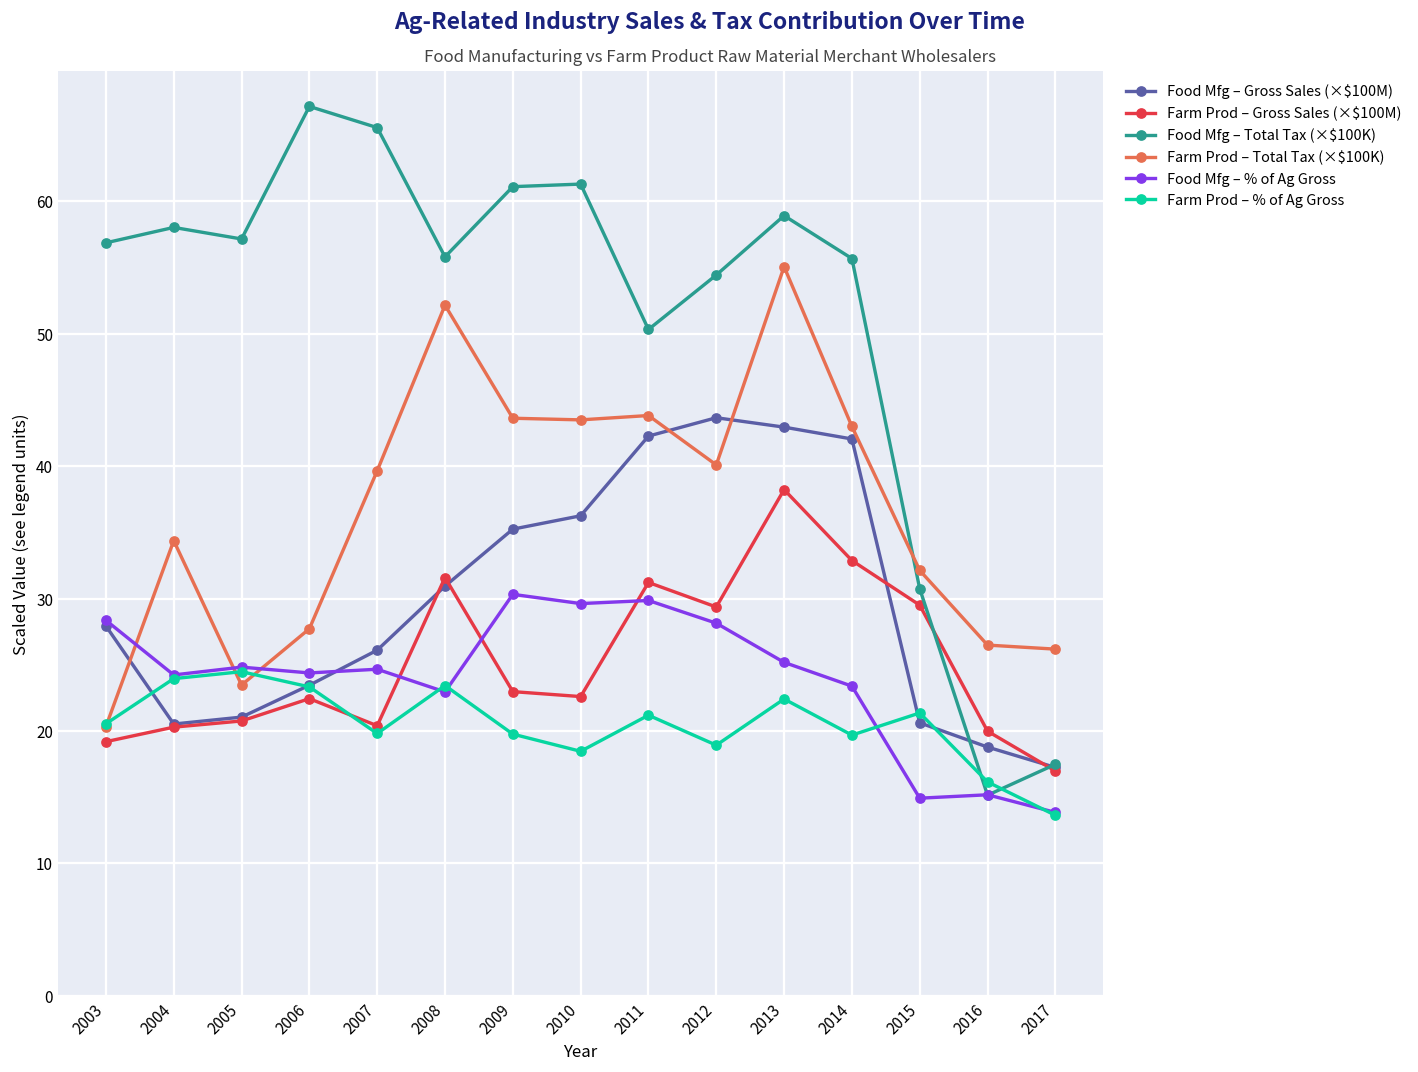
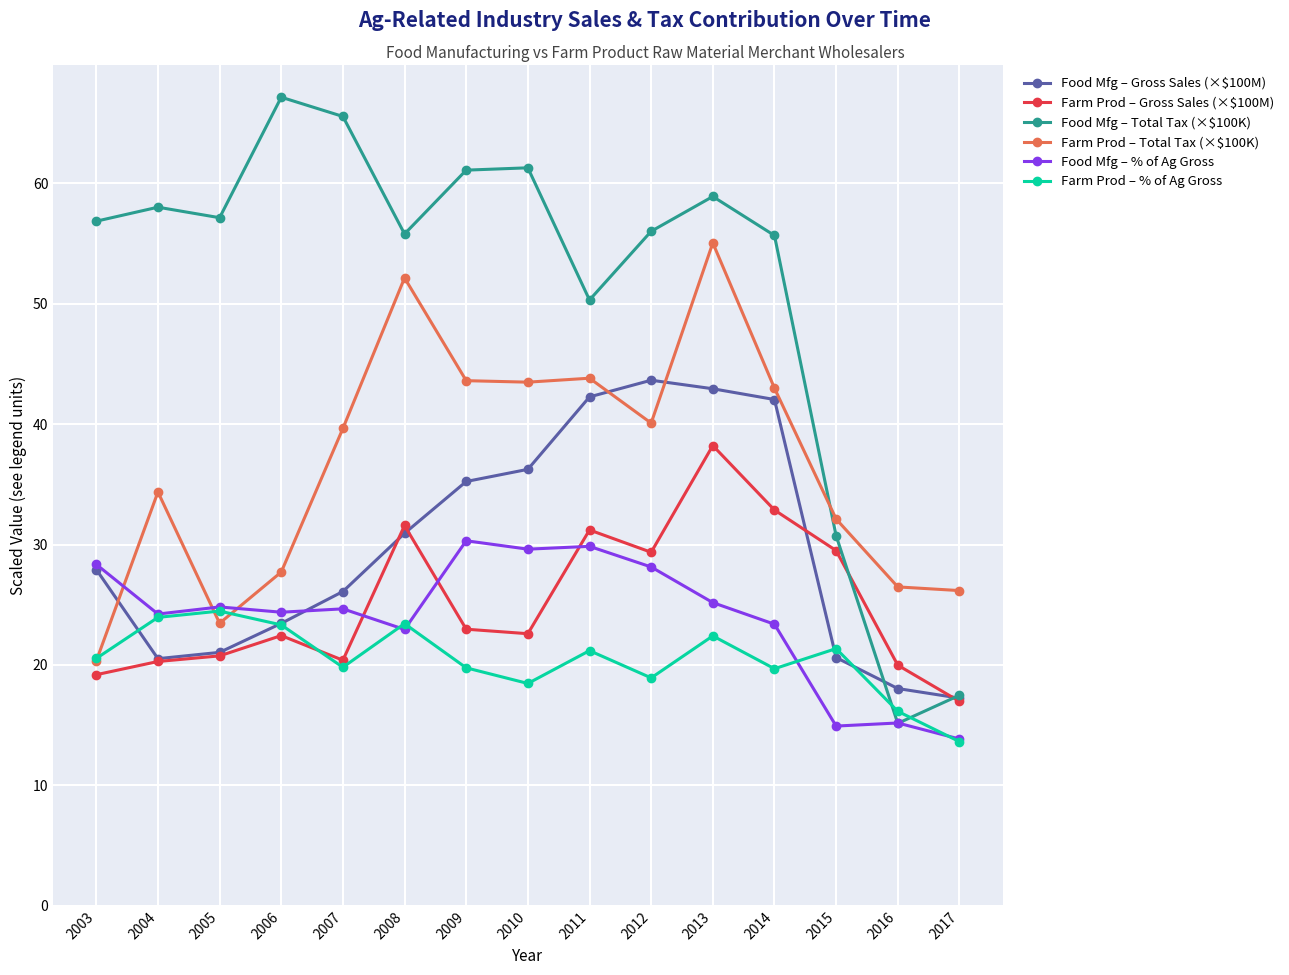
  {
    "Food Mfg – Gross Sales (×$100M)": {
      "2003": 27.9,
      "2004": 20.5,
      "2005": 21.0,
      "2007": 26.1,
      "2008": 30.9,
      "2009": 35.2,
      "2010": 36.3,
      "2011": 42.3,
      "2012": 43.7,
      "2013": 42.9,
      "2014": 42.1,
      "2015": 20.6,
-     "2016": 18.8,
+     "2016": 18.0,
      "2017": 17.2
    },
    "Food Mfg – Total Tax (×$100K)": {
      "2003": 56.9,
      "2004": 58.0,
      "2005": 57.2,
      "2006": 67.2,
      "2007": 65.6,
      "2008": 55.8,
      "2009": 61.1,
      "2010": 61.3,
      "2011": 50.3,
-     "2012": 54.4,
+     "2012": 56.0,
      "2013": 58.9,
      "2014": 55.7,
      "2015": 30.7,
      "2017": 17.5
    },
    "Food Mfg – % of Ag Gross": {
      "2003": 28.4,
      "2004": 24.2,
      "2005": 24.8,
      "2006": 24.4,
      "2007": 24.7,
      "2008": 23.0,
      "2009": 30.3,
      "2010": 29.6,
      "2011": 29.9,
      "2012": 28.1,
      "2013": 25.2,
      "2014": 23.4,
      "2015": 14.9,
      "2017": 13.9
    },
    "Farm Prod – % of Ag Gross": {
      "2003": 20.5,
      "2004": 24.0,
      "2005": 24.5,
      "2007": 19.8,
      "2008": 23.4,
      "2009": 19.8,
      "2010": 18.5,
      "2011": 21.2,
      "2012": 18.9,
      "2013": 22.4,
      "2014": 19.7,
      "2015": 21.4,
      "2016": 16.2,
      "2017": 13.6
    }
  }
